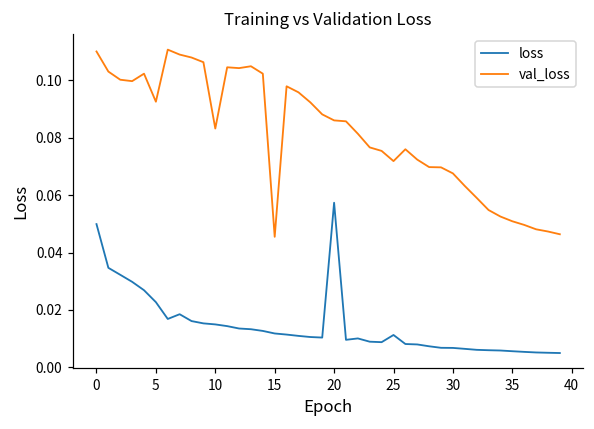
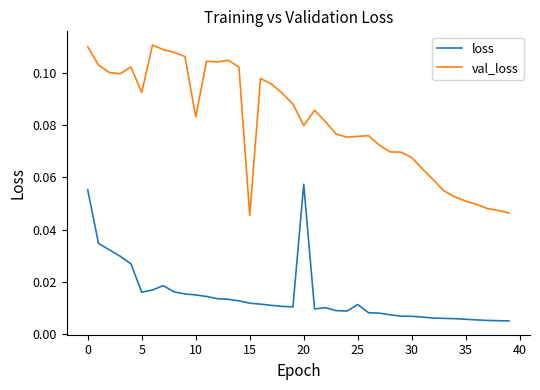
  {
    "loss": {
-     "0": 0.050,
-     "5": 0.023,
+     "0": 0.055,
+     "5": 0.016,
      "10": 0.015,
      "15": 0.012,
      "20": 0.057,
      "25": 0.011,
      "30": 0.007,
      "35": 0.006
    },
    "val_loss": {
      "0": 0.110,
      "5": 0.093,
      "10": 0.083,
      "15": 0.045,
-     "20": 0.086,
-     "25": 0.072,
+     "20": 0.080,
+     "25": 0.076,
      "30": 0.068,
      "35": 0.051
    }
  }
